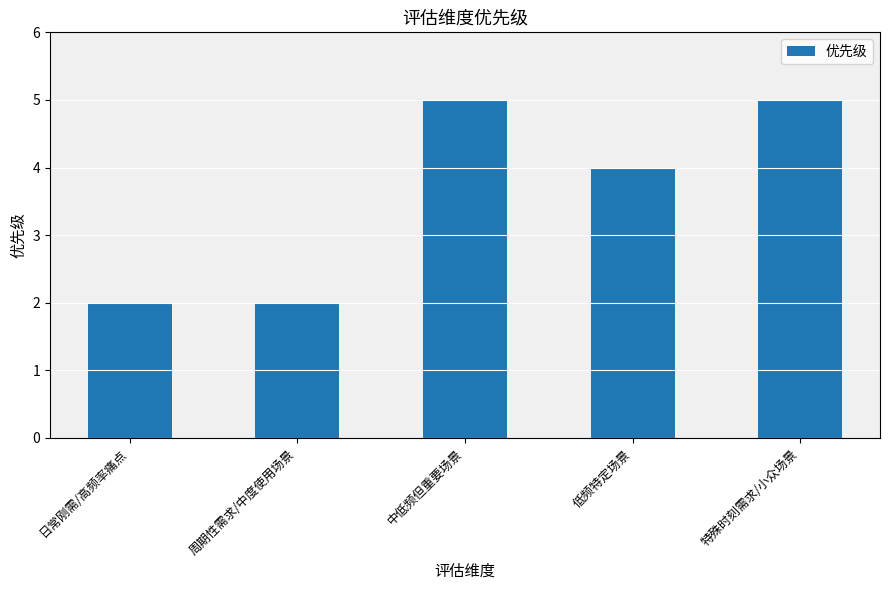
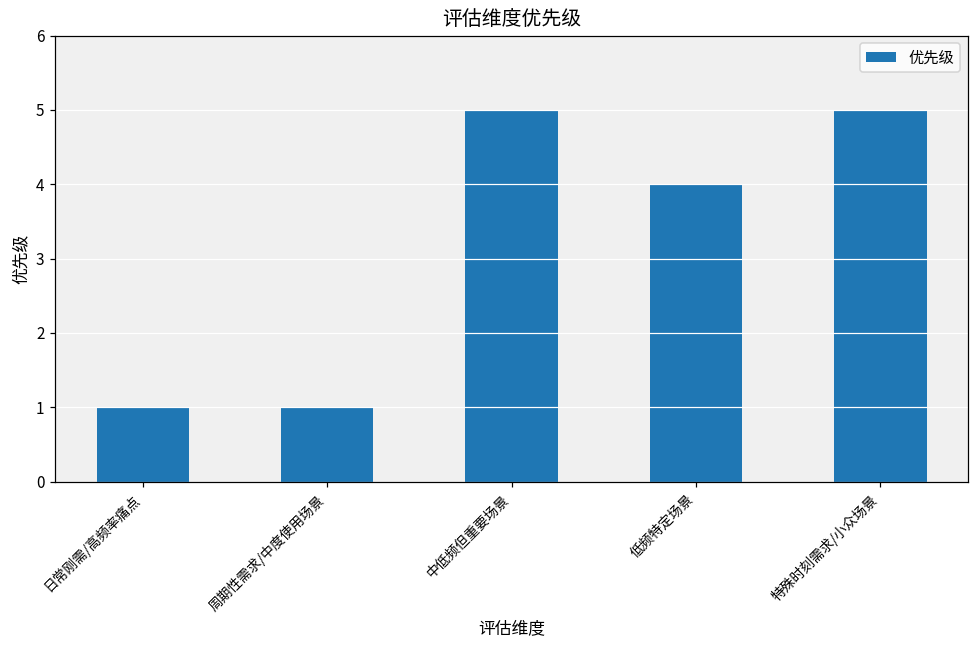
  {
-   "日常刚需/高频率痛点": 2,
-   "周期性需求/中度使用场景": 2,
+   "日常刚需/高频率痛点": 1,
+   "周期性需求/中度使用场景": 1,
    "中低频但重要场景": 5,
    "低频特定场景": 4,
    "特殊时刻需求/小众场景": 5
  }
